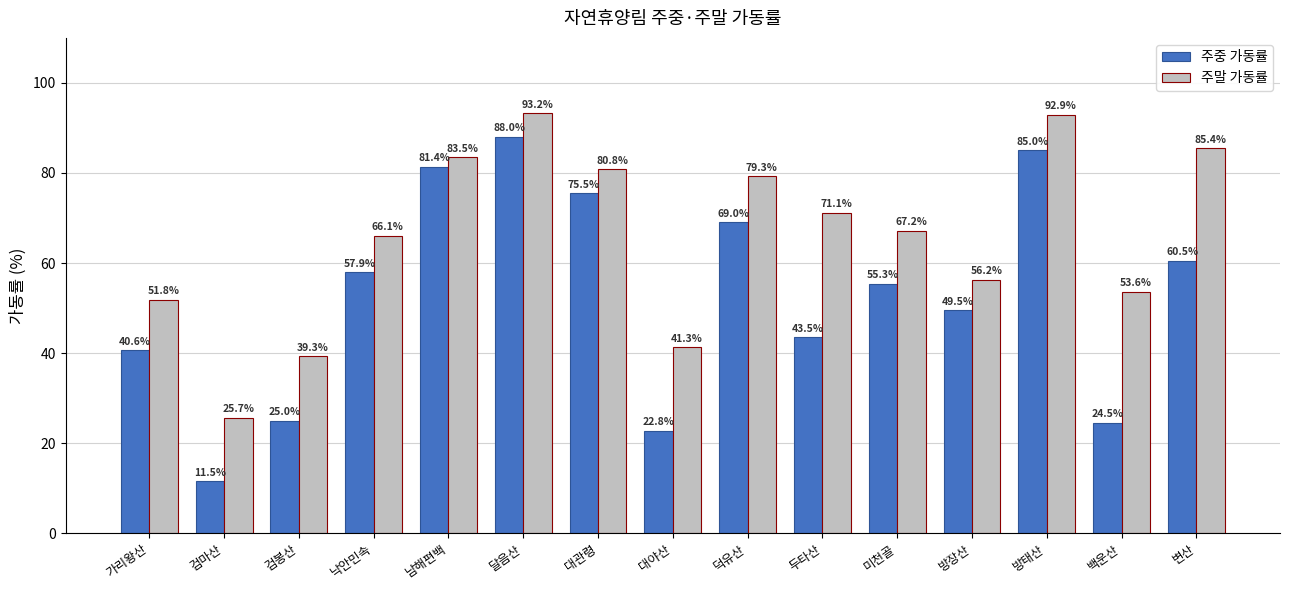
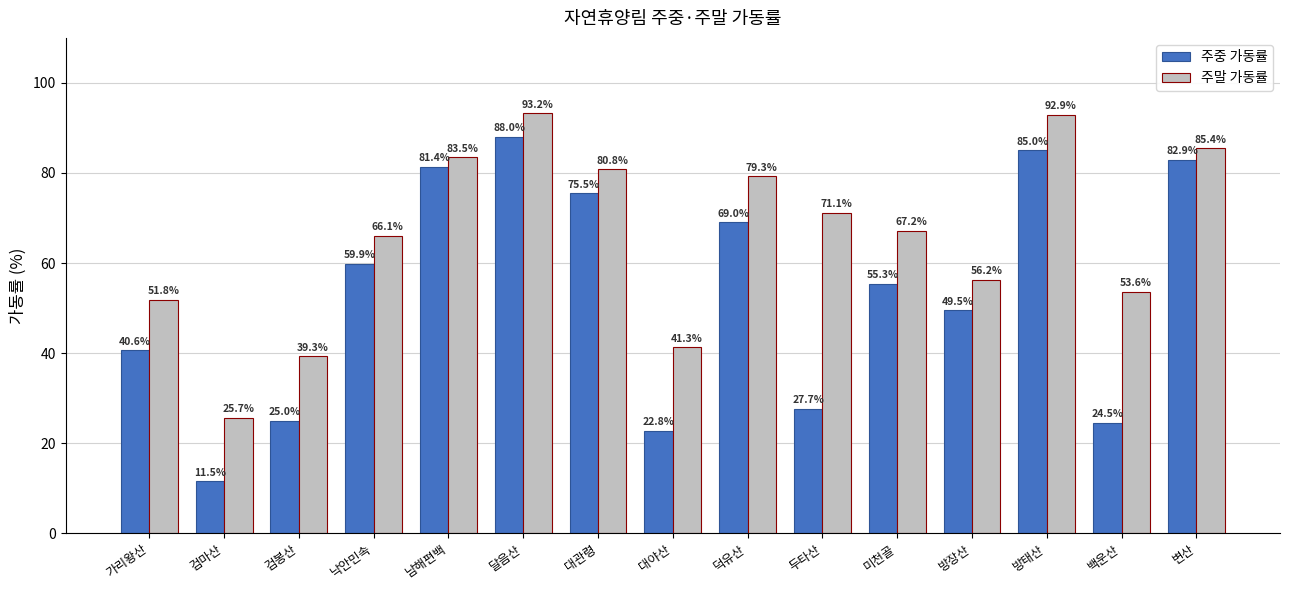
  {
    "주중 가동률": {
      "가리왕산": "40.6%",
      "검마산": "11.5%",
      "검봉산": "25.0%",
-     "낙안민속": "57.9%",
+     "낙안민속": "59.9%",
      "남해편백": "81.4%",
      "달음산": "88.0%",
      "대관령": "75.5%",
      "대야산": "22.8%",
      "덕유산": "69.0%",
-     "두타산": "43.5%",
+     "두타산": "27.7%",
      "미천골": "55.3%",
      "방장산": "49.5%",
      "방태산": "85.0%",
      "백운산": "24.5%",
-     "변산": "60.5%"
+     "변산": "82.9%"
    },
    "주말 가동률": {
      "가리왕산": "51.8%",
      "검마산": "25.7%",
      "검봉산": "39.3%",
      "낙안민속": "66.1%",
      "남해편백": "83.5%",
      "달음산": "93.2%",
      "대관령": "80.8%",
      "대야산": "41.3%",
      "덕유산": "79.3%",
      "두타산": "71.1%",
      "미천골": "67.2%",
      "방장산": "56.2%",
      "방태산": "92.9%",
      "백운산": "53.6%",
      "변산": "85.4%"
    }
  }
